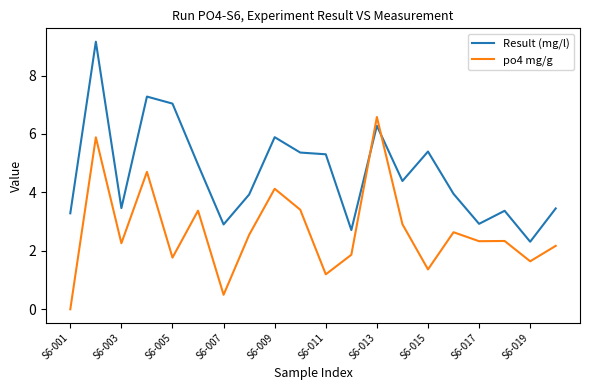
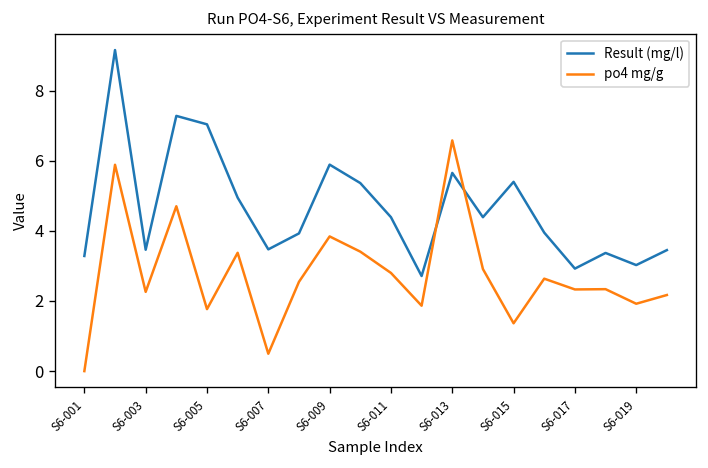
  {
    "Result (mg/l)": {
      "S6-001": 3.3,
      "S6-003": 3.5,
      "S6-005": 7.0,
-     "S6-007": 2.9,
+     "S6-007": 3.5,
      "S6-009": 5.9,
-     "S6-011": 5.3,
-     "S6-013": 6.3,
+     "S6-011": 4.4,
+     "S6-013": 5.7,
      "S6-015": 5.4,
      "S6-017": 2.9,
-     "S6-019": 2.3
+     "S6-019": 3.0
    },
    "po4 mg/g": {
      "S6-001": 0.0,
      "S6-003": 2.3,
      "S6-005": 1.8,
      "S6-007": 0.5,
-     "S6-009": 4.1,
-     "S6-011": 1.2,
+     "S6-009": 3.8,
+     "S6-011": 2.8,
      "S6-013": 6.6,
      "S6-015": 1.4,
      "S6-017": 2.3,
-     "S6-019": 1.6
+     "S6-019": 1.9
    }
  }
